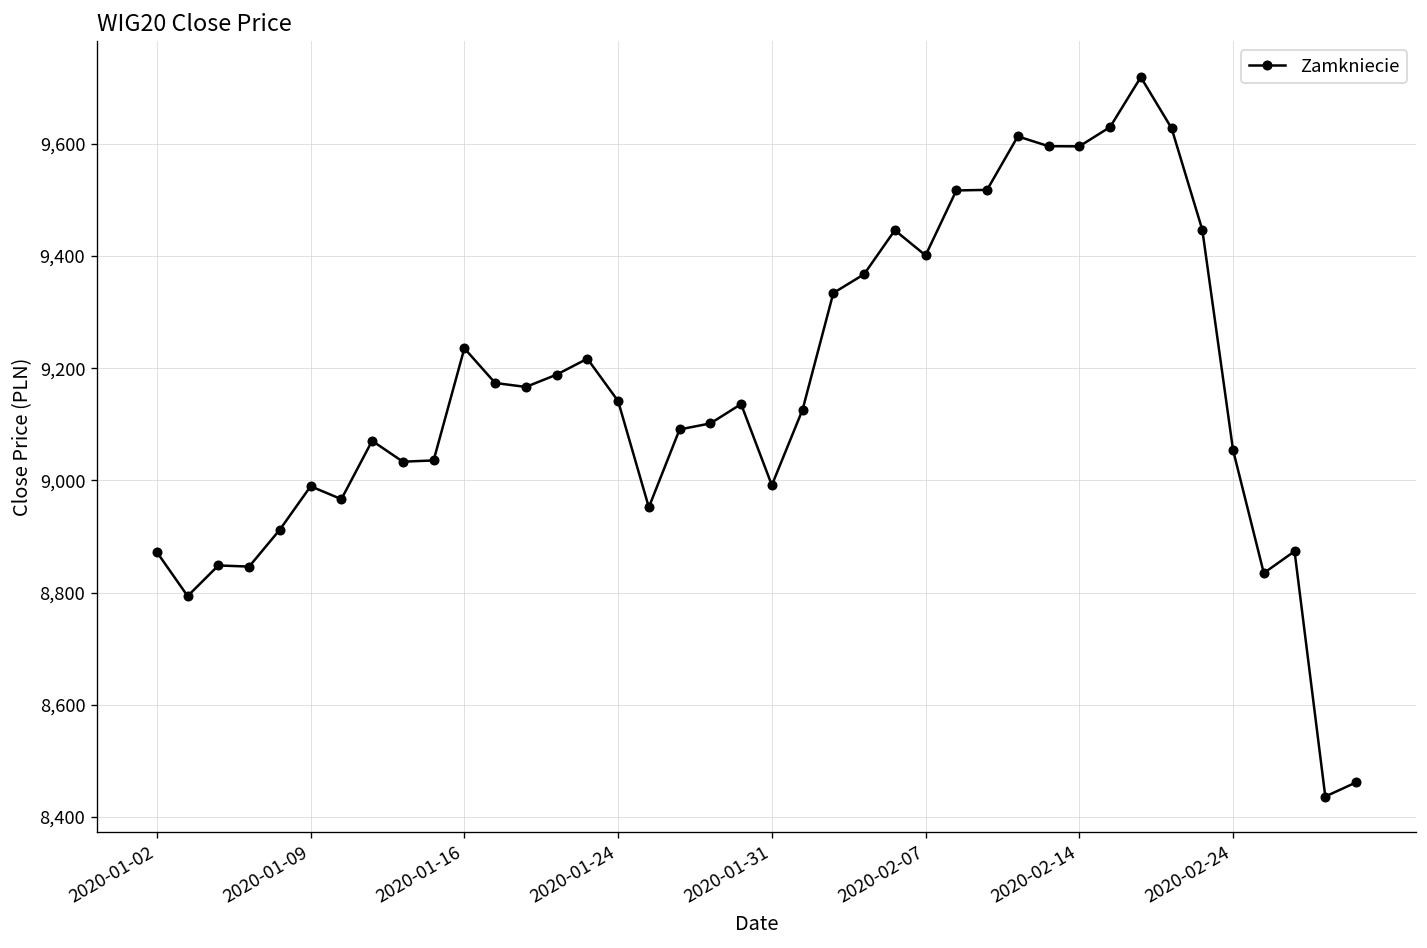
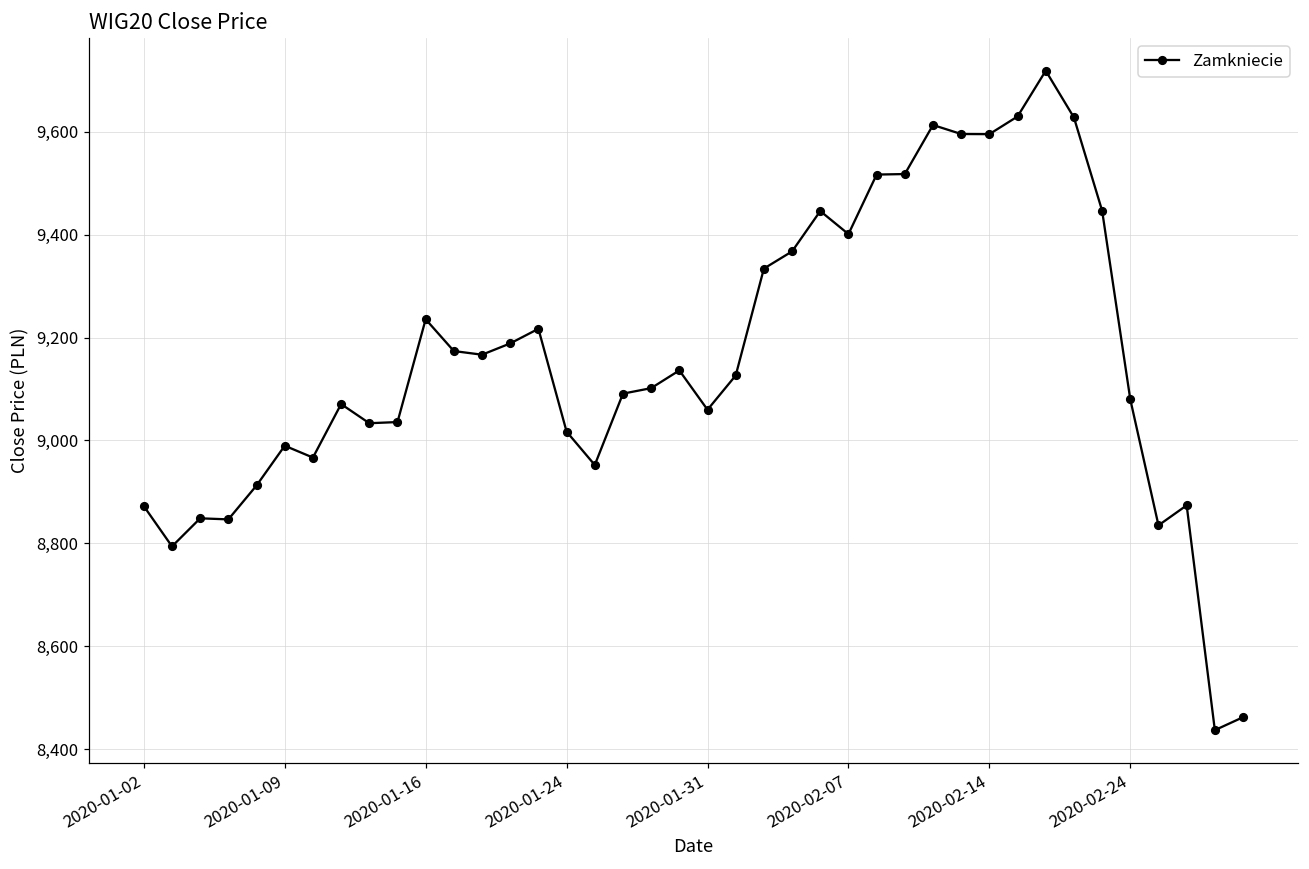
  {
    "2020-01-02": "8,870",
    "2020-01-09": "8,990",
    "2020-01-16": "9,240",
-   "2020-01-24": "9,140",
-   "2020-01-31": "8,990",
+   "2020-01-24": "9,020",
+   "2020-01-31": "9,060",
    "2020-02-07": "9,400",
    "2020-02-14": "9,600",
-   "2020-02-24": "9,050"
+   "2020-02-24": "9,080"
  }
